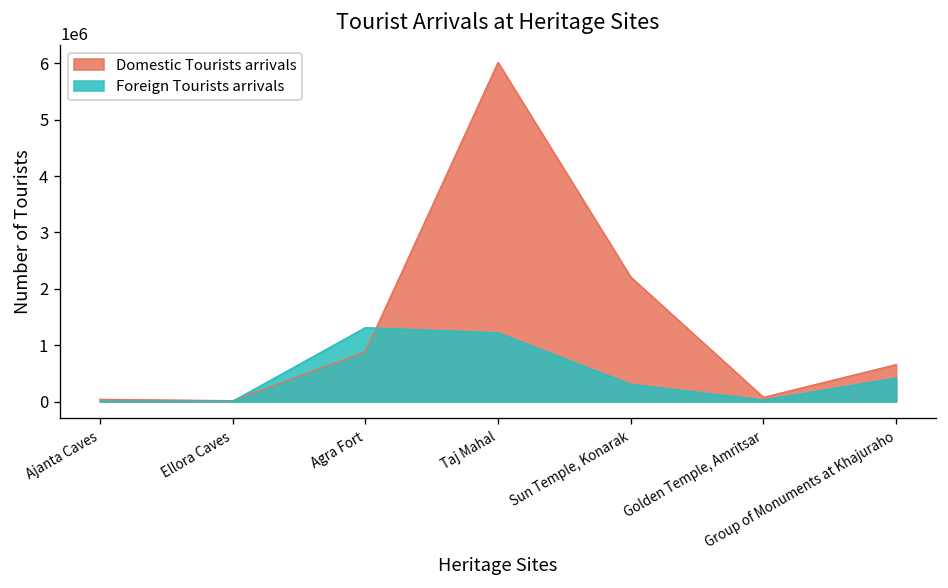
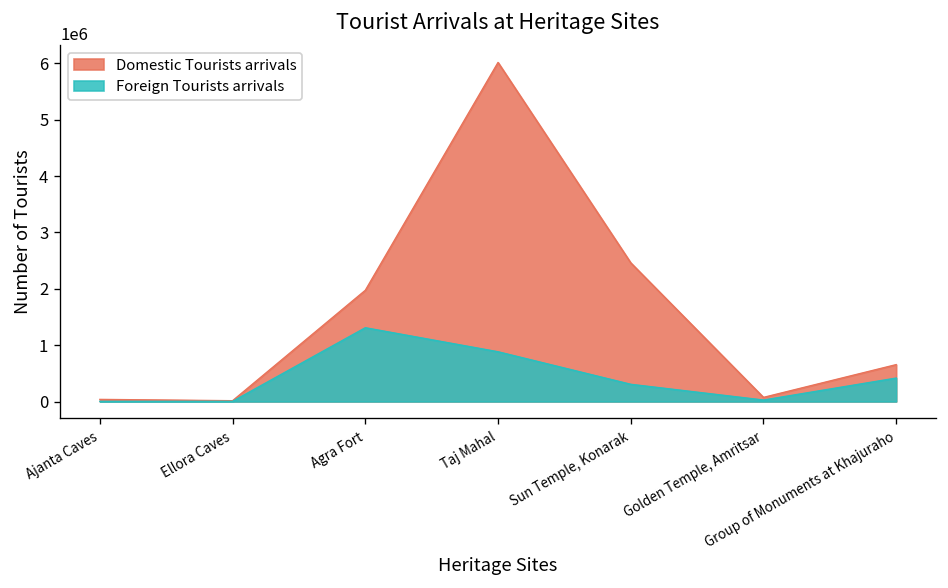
  {
    "Domestic Tourists arrivals": {
-     "Agra Fort": 900000,
+     "Agra Fort": 2000000,
      "Taj Mahal": 6000000,
-     "Sun Temple, Konarak": 2200000,
+     "Sun Temple, Konarak": 2500000,
      "Group of Monuments at Khajuraho": 700000
    },
    "Foreign Tourists arrivals": {
      "Agra Fort": 1300000,
-     "Taj Mahal": 1200000,
+     "Taj Mahal": 900000,
      "Sun Temple, Konarak": 300000,
      "Group of Monuments at Khajuraho": 400000
    }
  }
